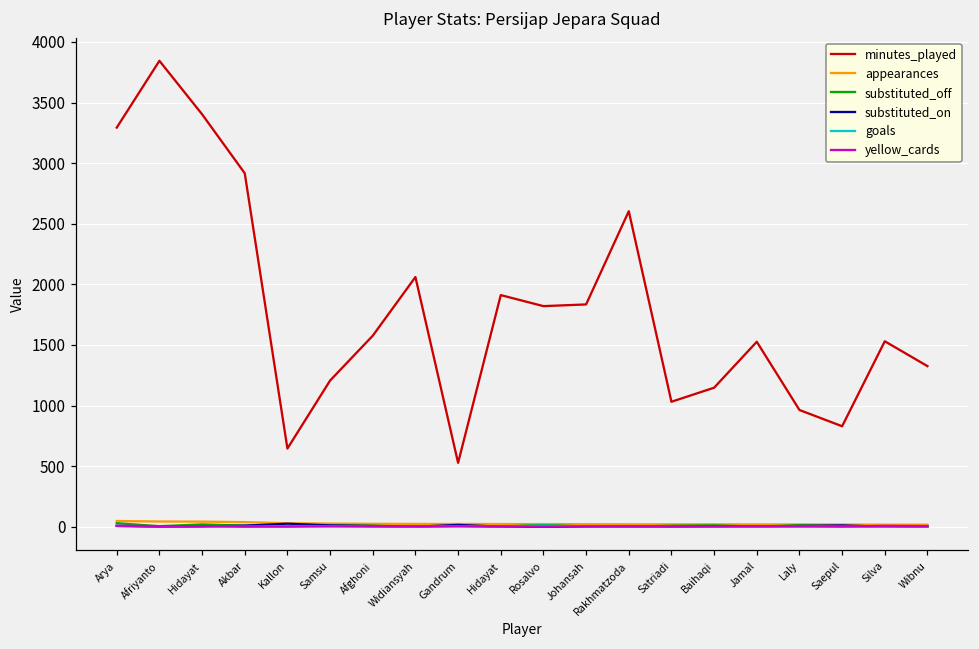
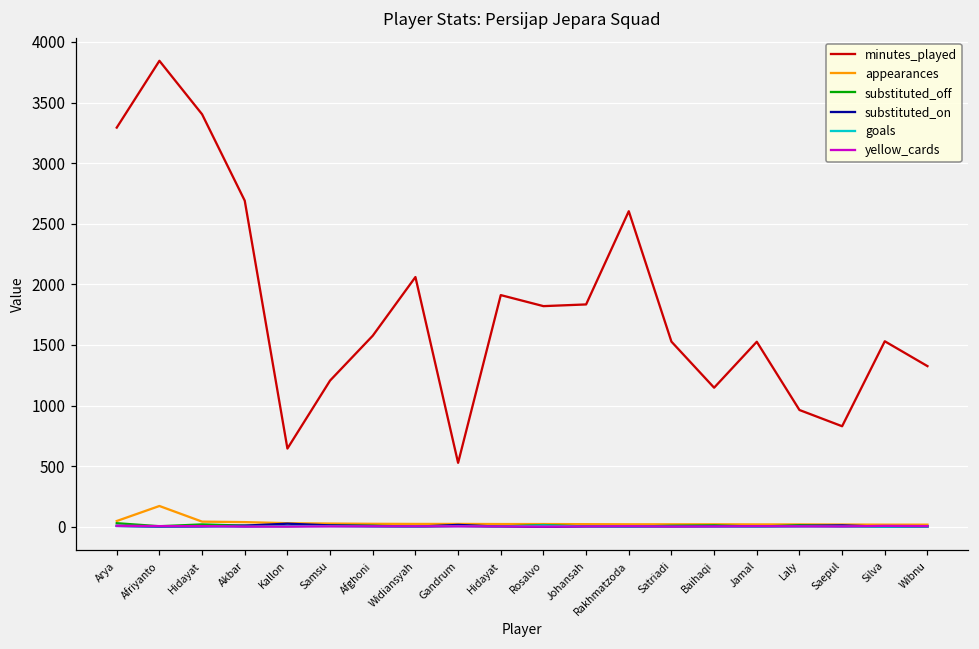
  {
    "minutes_played": {
      "Arya": 3290,
      "Afriyanto": 3840,
-     "Akbar": 2920,
+     "Akbar": 2690,
      "Kallon": 650,
      "Samsu": 1210,
      "Afghoni": 1580,
      "Widiansyah": 2060,
      "Gandrum": 530,
      "Rosalvo": 1820,
      "Johansah": 1830,
      "Rakhmatzoda": 2600,
-     "Satriadi": 1030,
+     "Satriadi": 1530,
      "Baihaqi": 1150,
      "Jamal": 1530,
      "Laly": 960,
      "Saepul": 830,
      "Silva": 1530,
      "Wibnu": 1330
    },
    "appearances": {
-     "Afriyanto": 40,
+     "Afriyanto": 170,
      "Akbar": 40
    }
  }
